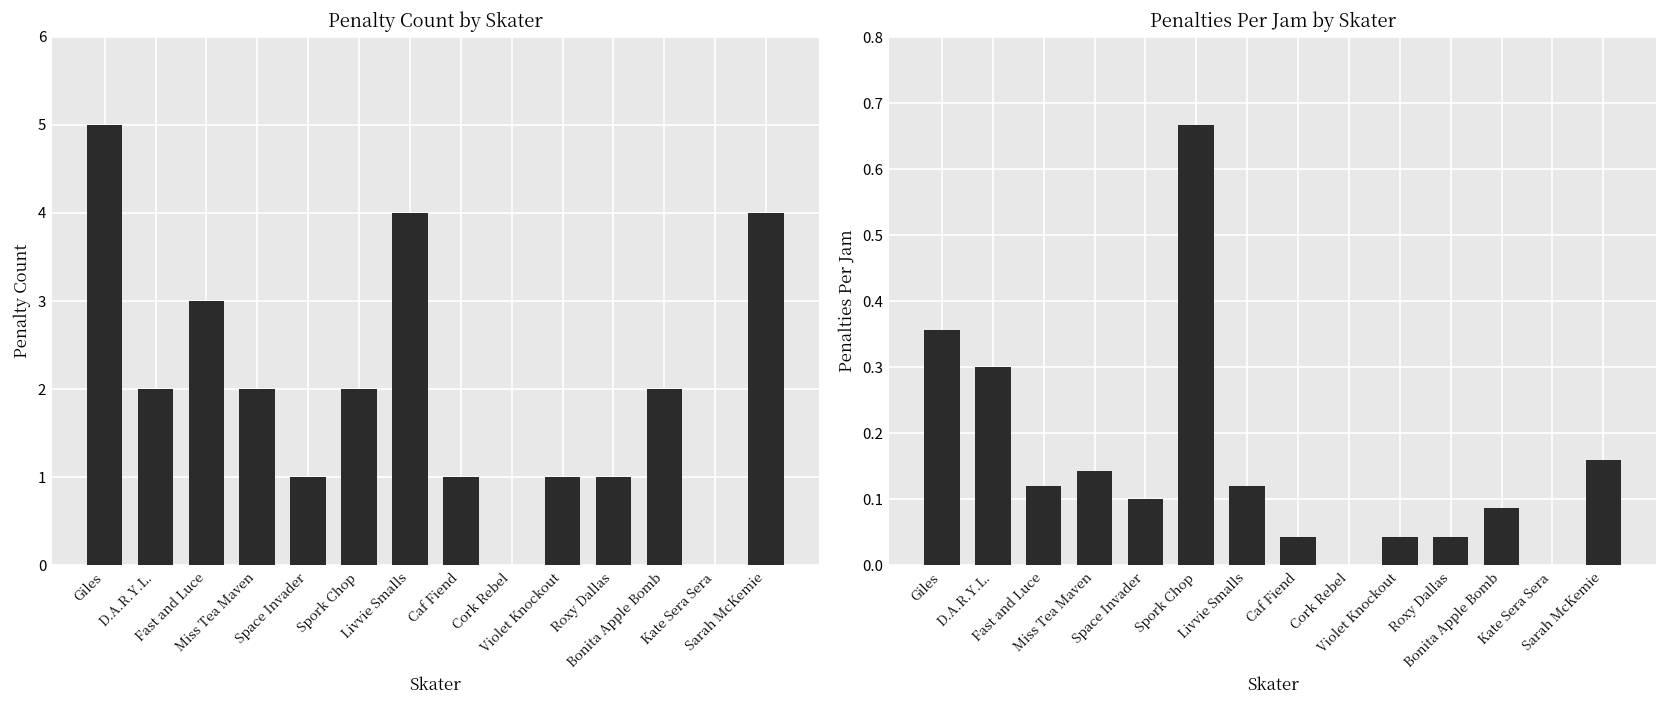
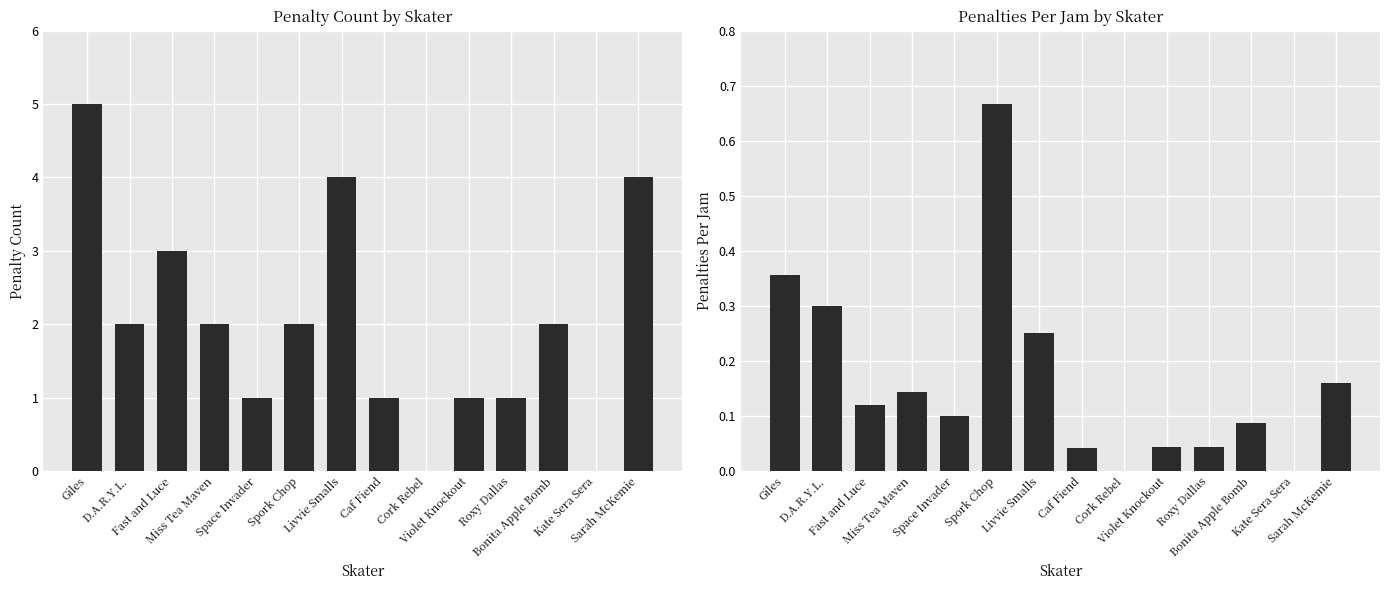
  {
    "Penalty Count by Skater": {
      "Giles": 5.0,
      "D.A.R.Y.L.": 2.0,
      "Fast and Luce": 3.0,
      "Miss Tea Maven": 2.0,
      "Space Invader": 1.0,
      "Spork Chop": 2.0,
      "Livvie Smalls": 4.0,
      "Caf Fiend": 1.0,
      "Cork Rebel": 0.0,
      "Violet Knockout": 1.0,
      "Roxy Dallas": 1.0,
      "Bonita Apple Bomb": 2.0,
      "Kate Sera Sera": 0.0,
      "Sarah McKemie": 4.0
    },
    "Penalties Per Jam by Skater": {
      "Giles": 0.36,
      "D.A.R.Y.L.": 0.30,
      "Fast and Luce": 0.12,
      "Miss Tea Maven": 0.14,
      "Space Invader": 0.10,
      "Spork Chop": 0.67,
-     "Livvie Smalls": 0.12,
+     "Livvie Smalls": 0.25,
      "Caf Fiend": 0.04,
      "Cork Rebel": 0.00,
      "Violet Knockout": 0.04,
      "Roxy Dallas": 0.04,
      "Bonita Apple Bomb": 0.09,
      "Kate Sera Sera": 0.00,
      "Sarah McKemie": 0.16
    }
  }
